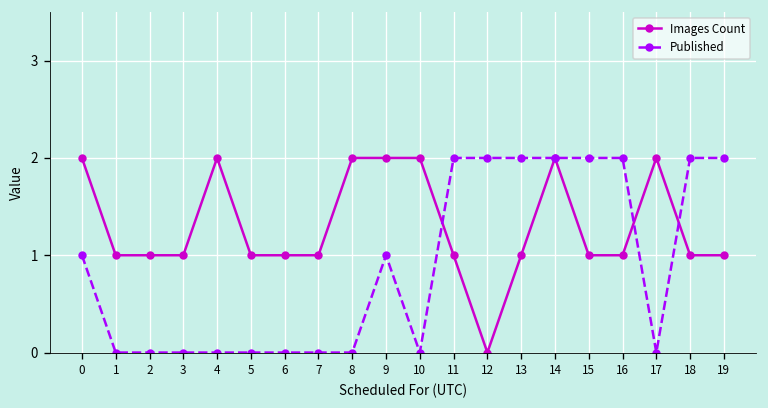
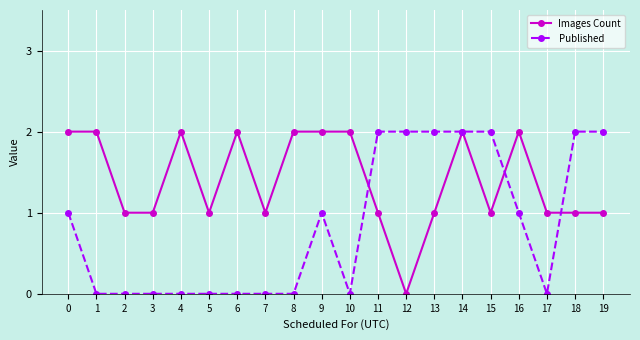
  {
    "Images Count": {
      "0": 2,
-     "1": 1,
+     "1": 2,
      "2": 1,
      "3": 1,
      "4": 2,
      "5": 1,
-     "6": 1,
+     "6": 2,
      "7": 1,
      "8": 2,
      "9": 2,
      "10": 2,
      "11": 1,
      "12": 0,
      "13": 1,
      "15": 1,
-     "16": 1,
-     "17": 2,
+     "16": 2,
+     "17": 1,
      "18": 1,
      "19": 1
    },
    "Published": {
      "0": 1,
      "1": 0,
      "2": 0,
      "3": 0,
      "4": 0,
      "5": 0,
      "6": 0,
      "7": 0,
      "8": 0,
      "9": 1,
      "10": 0,
      "11": 2,
      "12": 2,
      "13": 2,
      "15": 2,
-     "16": 2,
+     "16": 1,
      "17": 0,
      "18": 2,
      "19": 2
    }
  }
